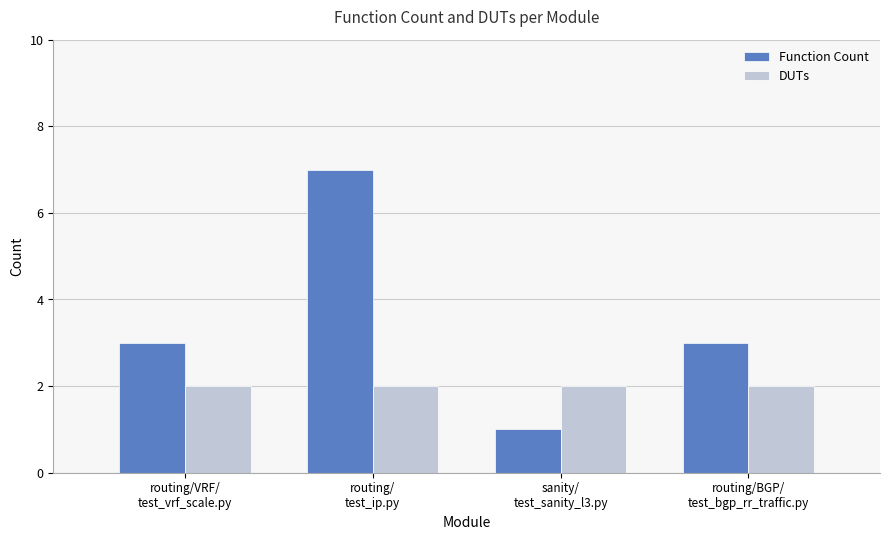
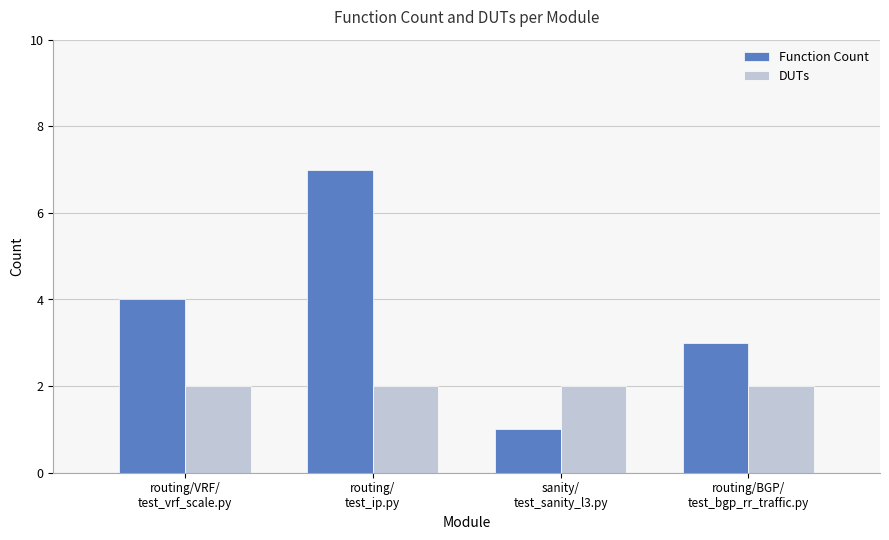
  {
    "Function Count": {
-     "routing/VRF/ test_vrf_scale.py": 3,
+     "routing/VRF/ test_vrf_scale.py": 4,
      "routing/ test_ip.py": 7,
      "sanity/ test_sanity_l3.py": 1,
      "routing/BGP/ test_bgp_rr_traffic.py": 3
    },
    "DUTs": {
      "routing/VRF/ test_vrf_scale.py": 2,
      "routing/ test_ip.py": 2,
      "sanity/ test_sanity_l3.py": 2,
      "routing/BGP/ test_bgp_rr_traffic.py": 2
    }
  }
